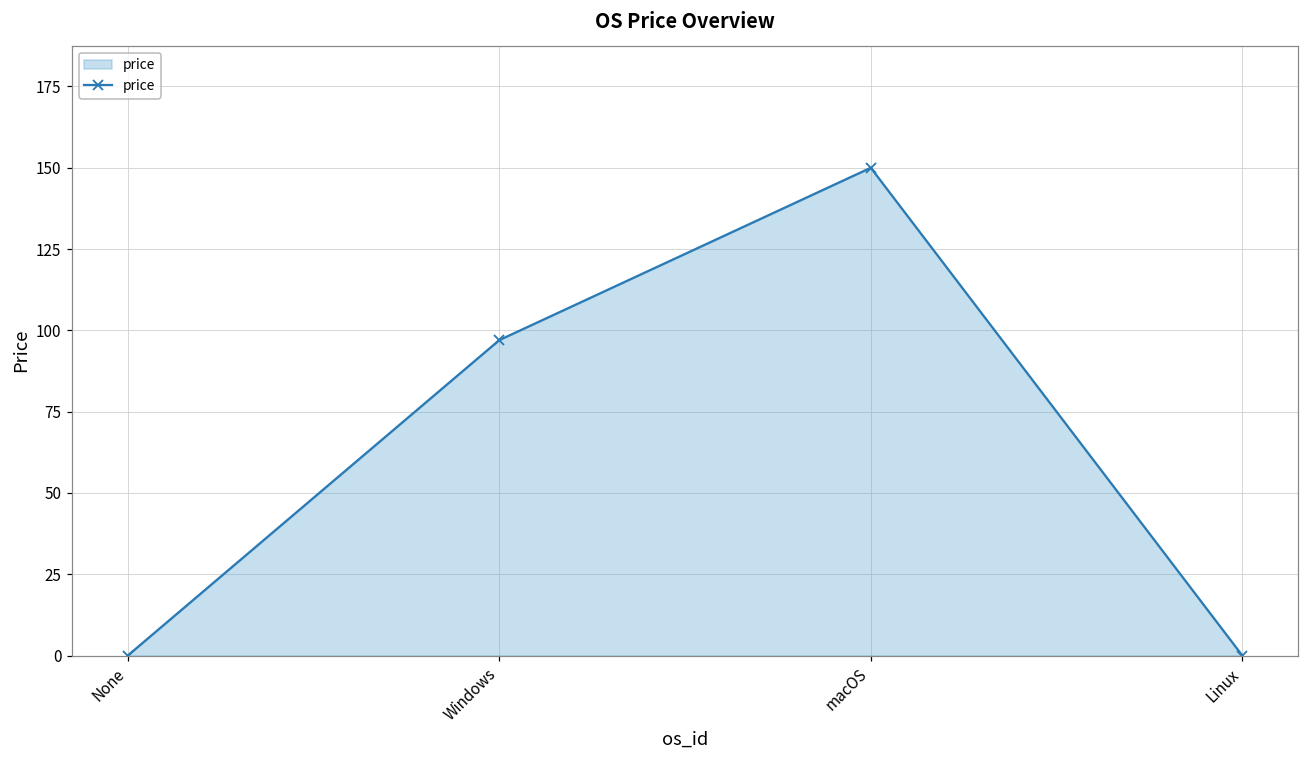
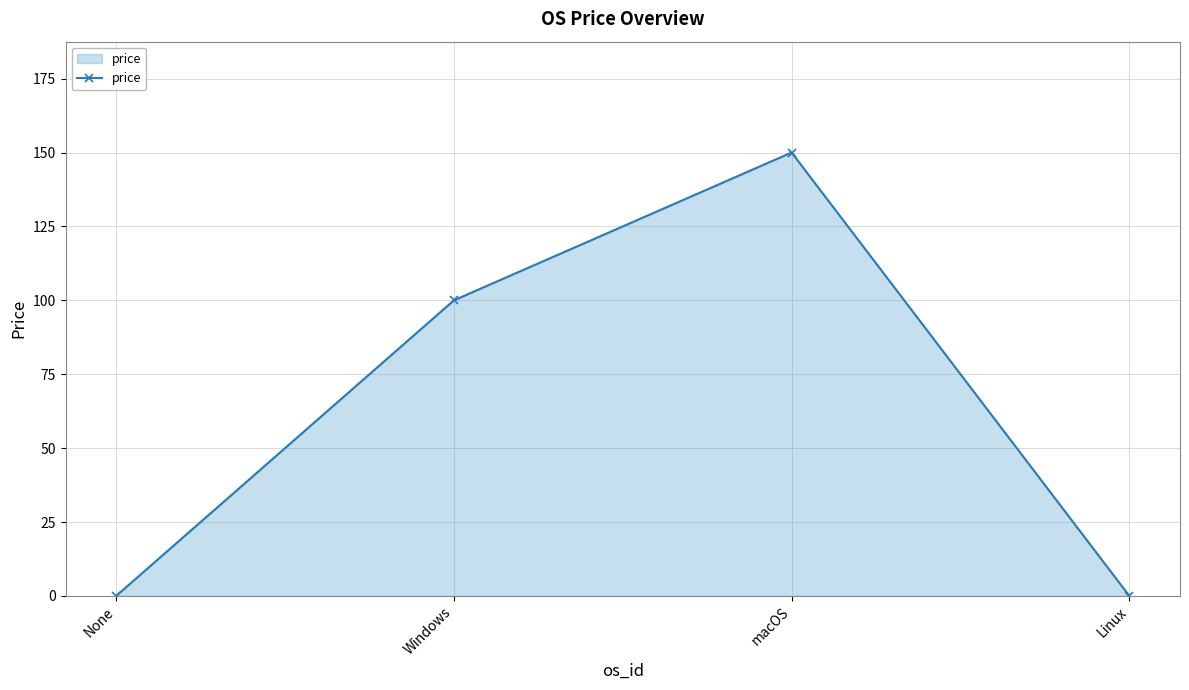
  {
    "None": 0,
-   "Windows": 97,
+   "Windows": 100,
    "macOS": 150,
    "Linux": 0
  }
